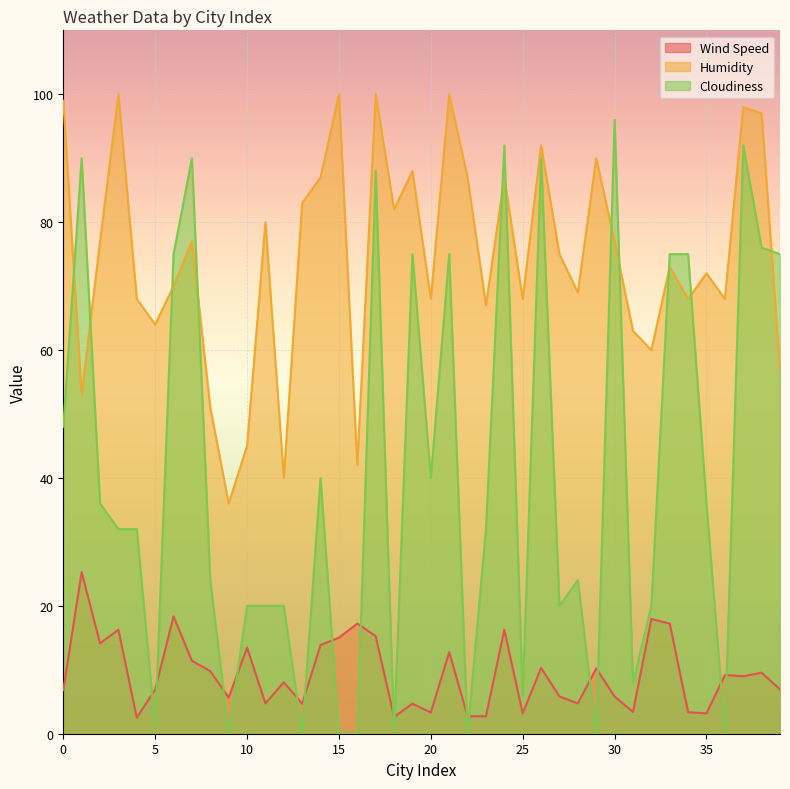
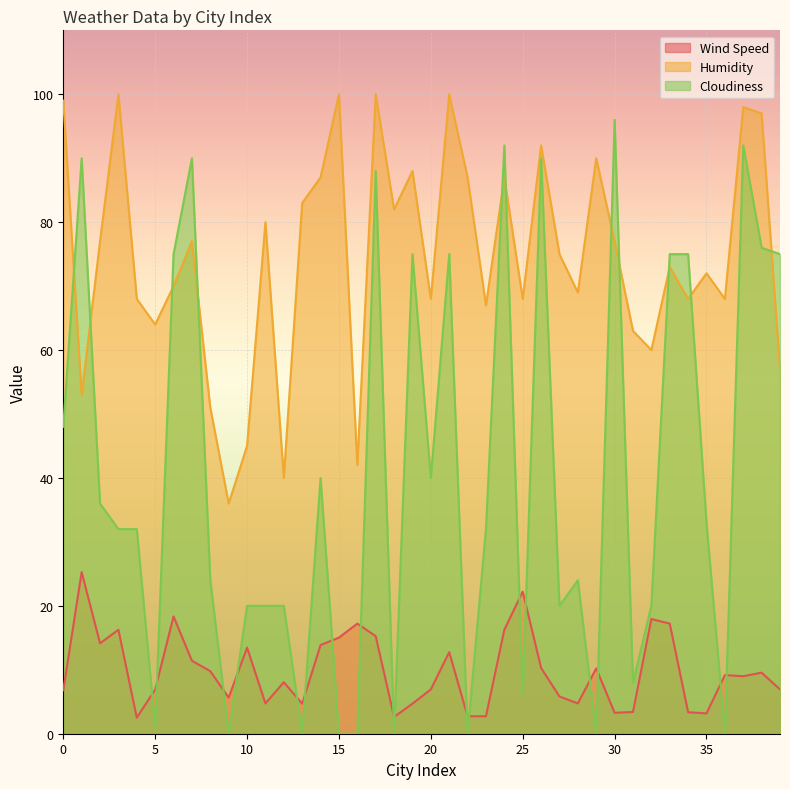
  {
    "Wind Speed": {
      "0": 7,
      "5": 7,
      "10": 13,
      "15": 15,
-     "20": 3,
-     "25": 3,
-     "30": 6,
+     "20": 7,
+     "25": 22,
+     "30": 3,
      "35": 3
    },
    "Humidity": {
      "0": 99,
      "5": 64,
      "10": 45,
      "15": 100,
      "20": 68,
      "25": 68,
      "30": 77,
      "35": 72
    },
    "Cloudiness": {
      "0": 48,
      "5": 1,
      "10": 20,
      "15": 0,
      "20": 40,
      "25": 6,
      "30": 96,
-     "35": 36
+     "35": 33
    }
  }
